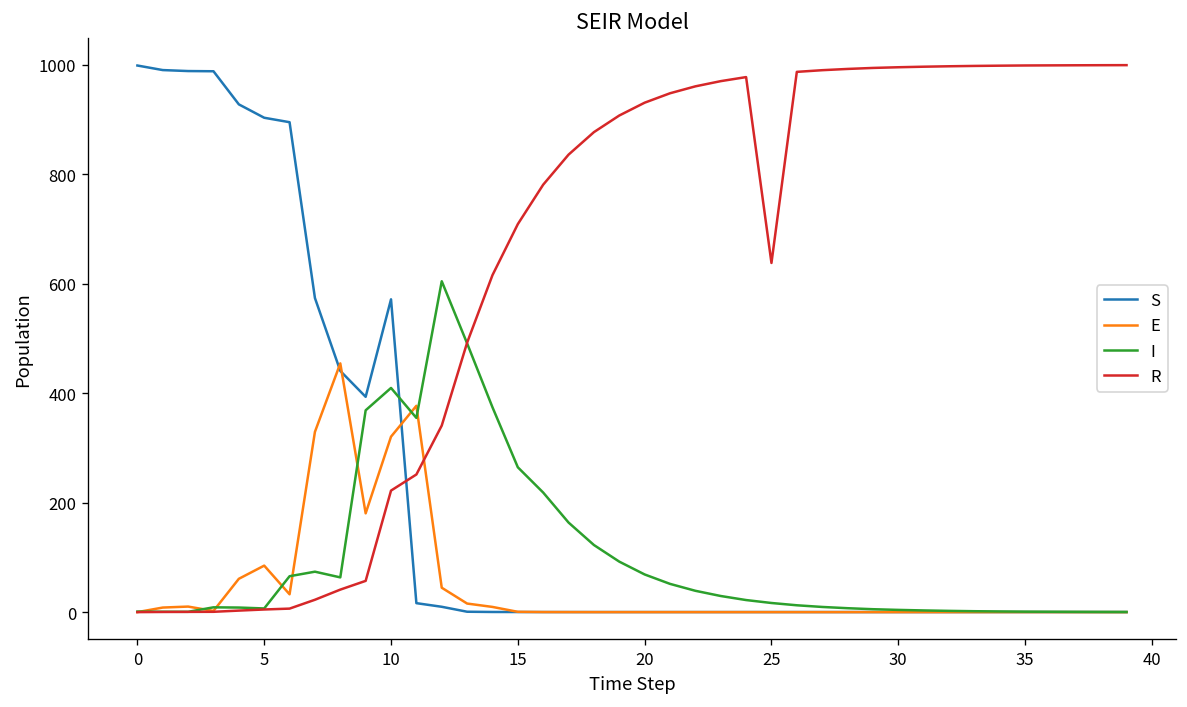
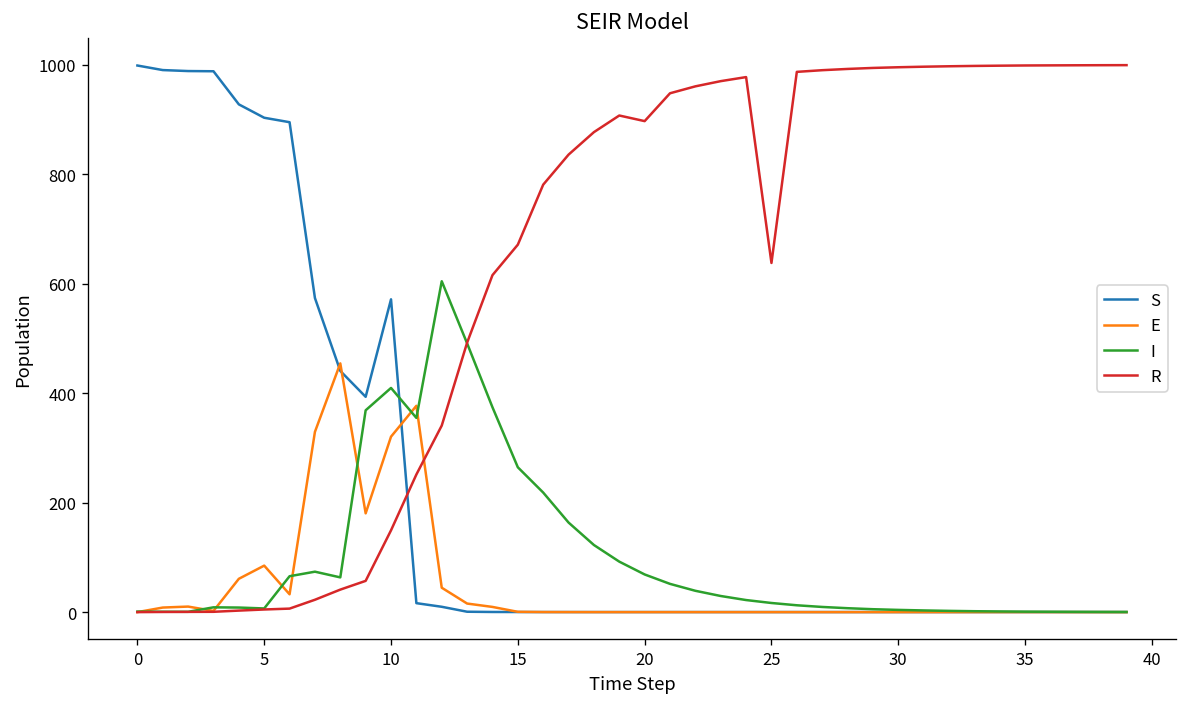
  {
    "S": {
      "0": 1000,
      "5": 900,
      "10": 570
    },
    "E": {
      "5": 80,
      "10": 320
    },
    "I": {
      "10": 410,
      "15": 260,
      "20": 70,
      "25": 20
    },
    "R": {
-     "10": 220,
-     "15": 710,
-     "20": 930,
+     "10": 150,
+     "15": 670,
+     "20": 900,
      "25": 640,
      "30": 1000,
      "35": 1000
    }
  }
